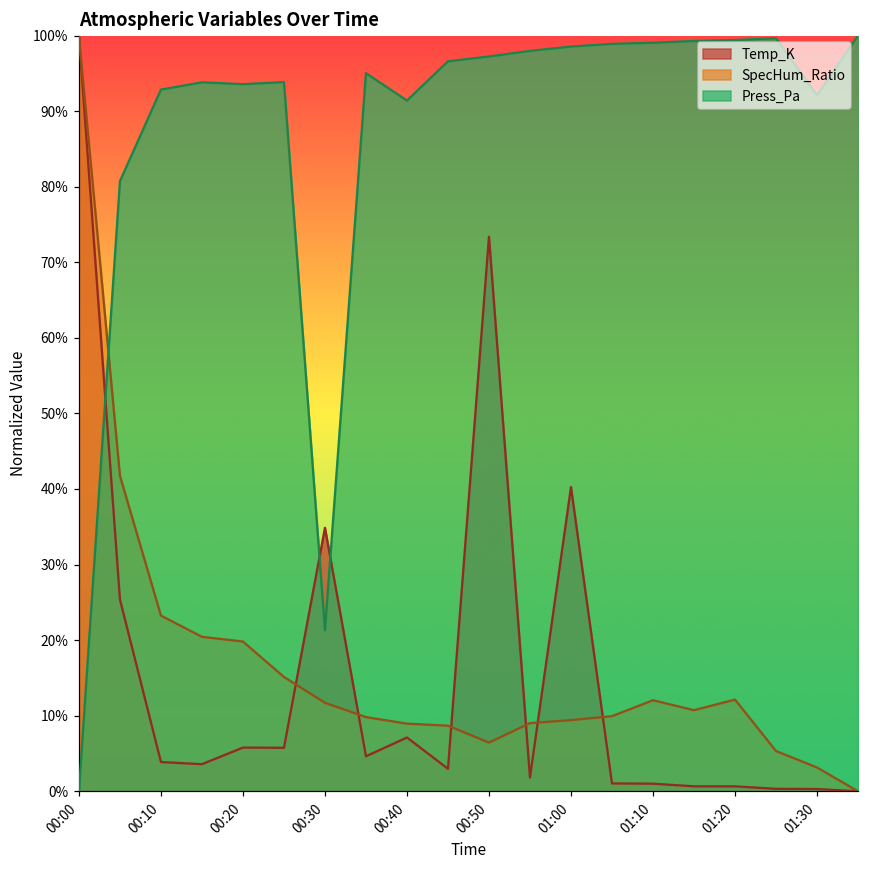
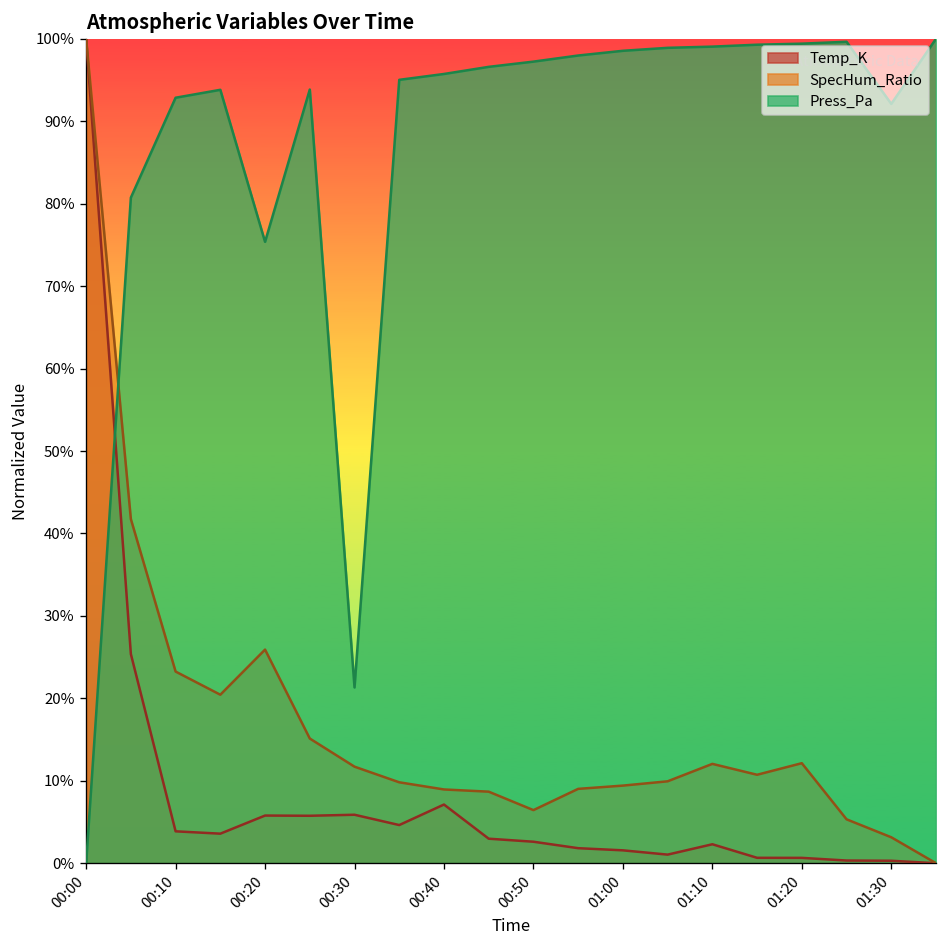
  {
    "Temp_K": {
      "00:10": "4%",
      "00:20": "6%",
-     "00:30": "35%",
+     "00:30": "6%",
      "00:40": "7%",
-     "00:50": "73%",
-     "01:00": "40%",
-     "01:10": "1%",
+     "00:50": "3%",
+     "01:00": "2%",
+     "01:10": "2%",
      "01:20": "1%",
      "01:30": "0%"
    },
    "SpecHum_Ratio": {
      "00:10": "23%",
-     "00:20": "20%",
+     "00:20": "26%",
      "00:30": "12%",
      "00:40": "9%",
      "00:50": "6%",
      "01:00": "9%",
      "01:10": "12%",
      "01:20": "12%",
      "01:30": "3%"
    },
    "Press_Pa": {
      "00:00": "0%",
      "00:10": "93%",
-     "00:20": "94%",
+     "00:20": "75%",
      "00:30": "21%",
-     "00:40": "91%",
+     "00:40": "96%",
      "00:50": "97%",
      "01:00": "99%",
      "01:10": "99%",
      "01:20": "99%"
    }
  }
